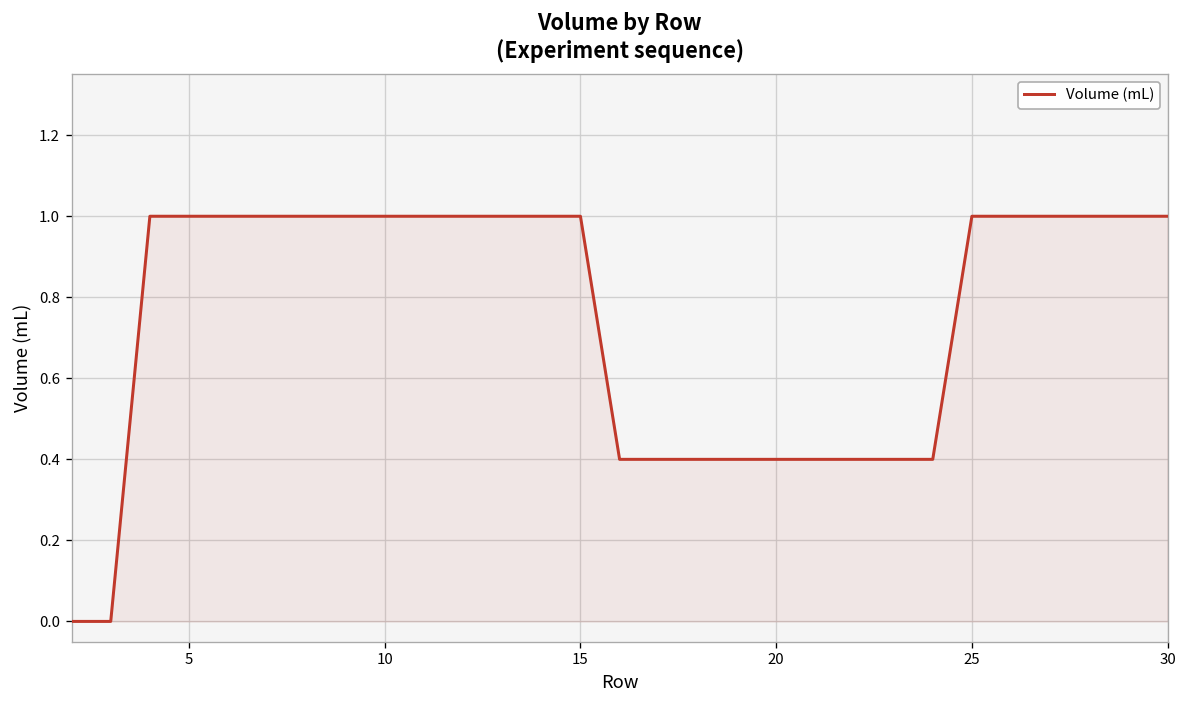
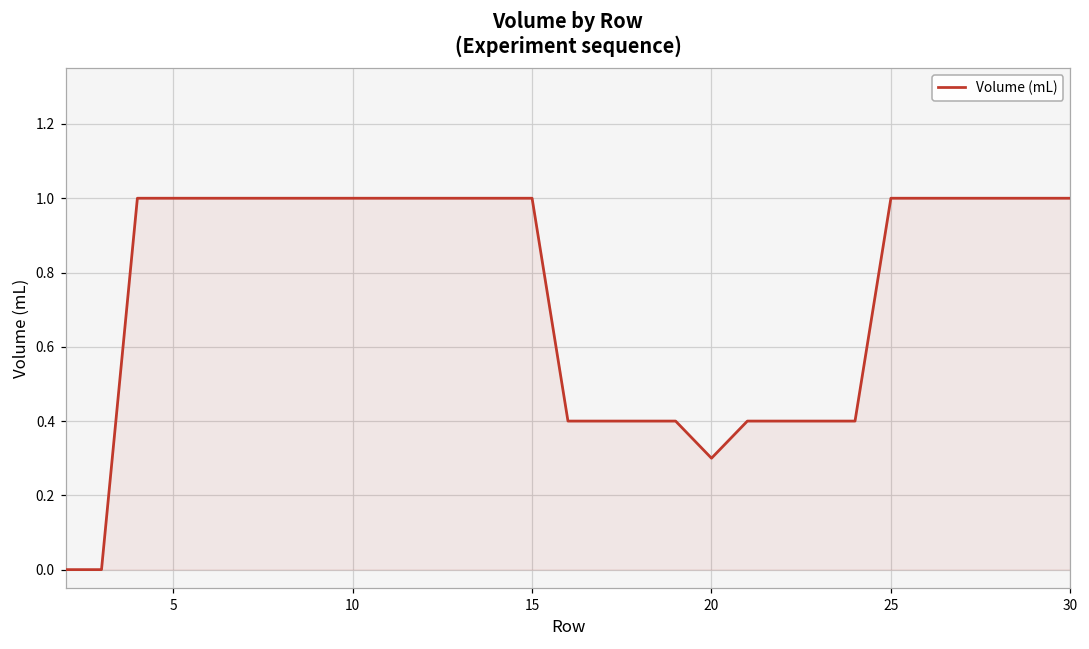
  {
    "5": 1.0,
    "10": 1.0,
    "15": 1.0,
-   "20": 0.4,
+   "20": 0.3,
    "25": 1.0,
    "30": 1.0
  }
